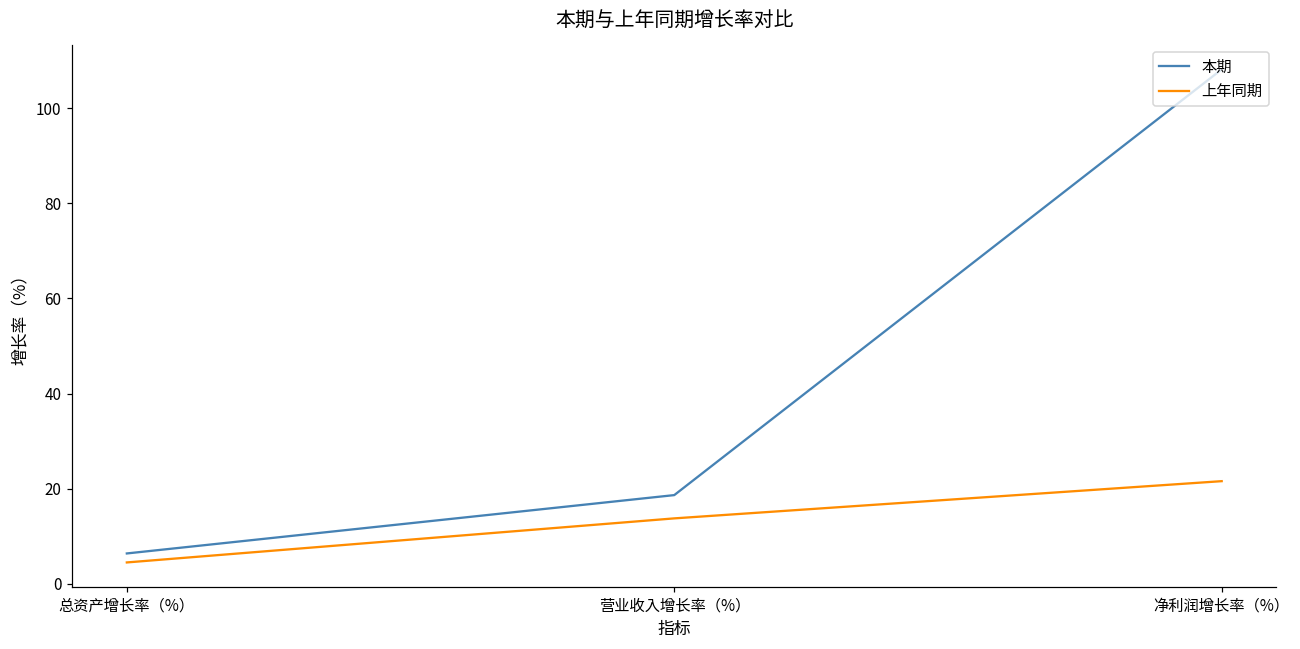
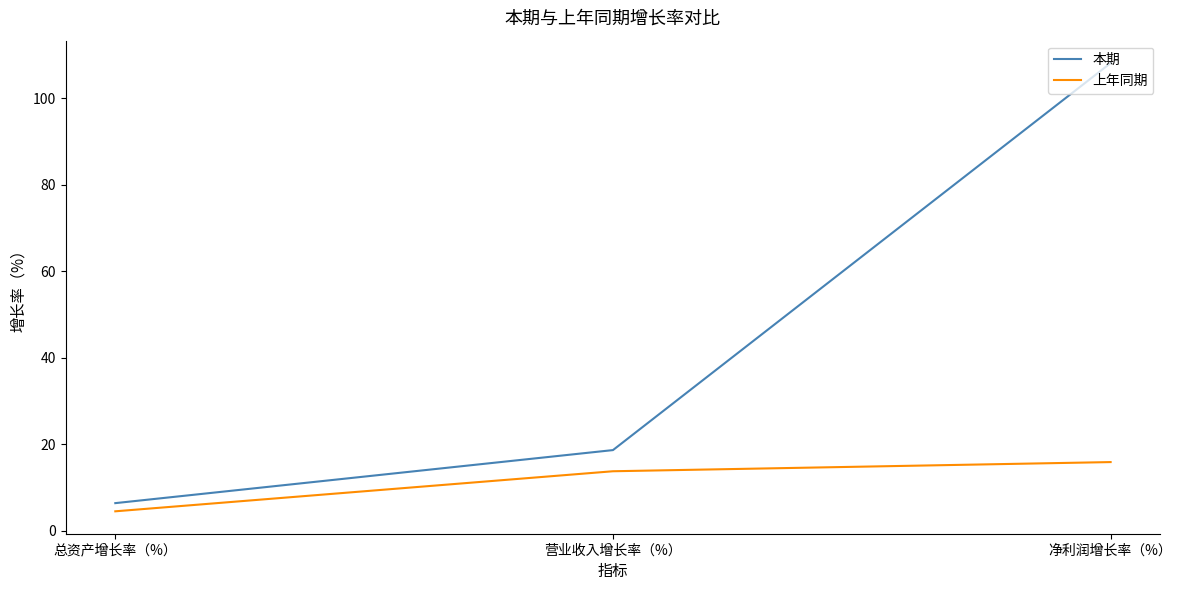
  {
    "本期": {
      "总资产增长率（%）": 6,
      "营业收入增长率（%）": 19
    },
    "上年同期": {
      "总资产增长率（%）": 5,
      "营业收入增长率（%）": 14,
-     "净利润增长率（%）": 22
+     "净利润增长率（%）": 16
    }
  }
